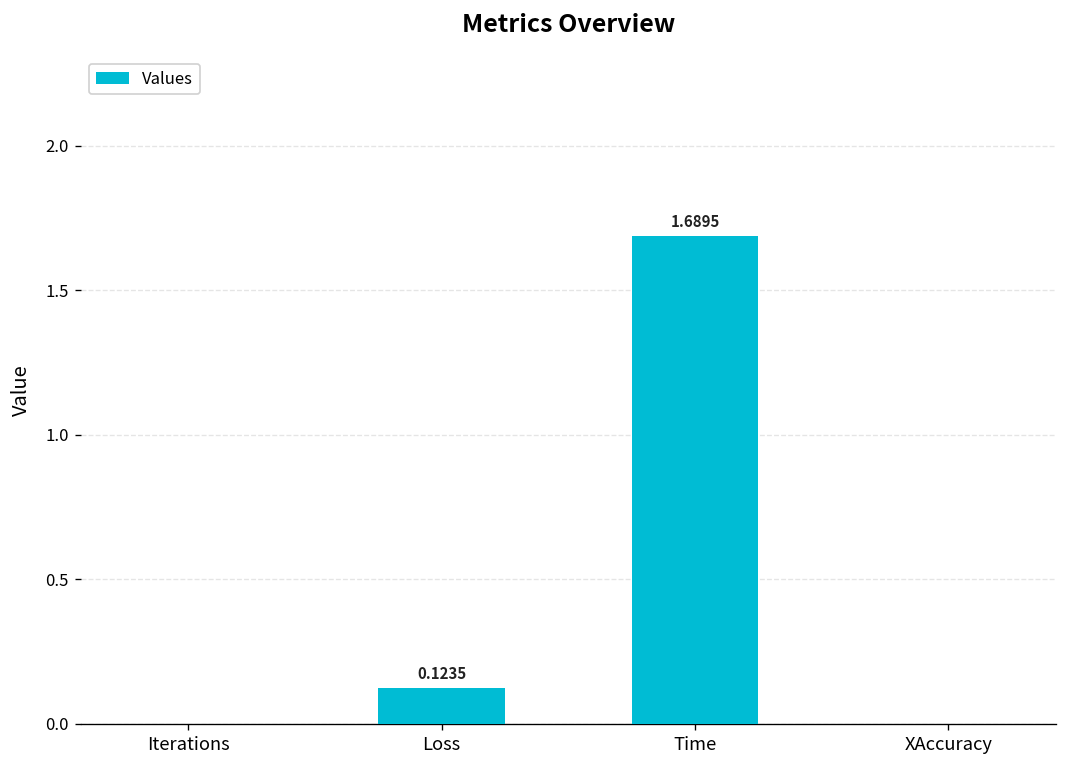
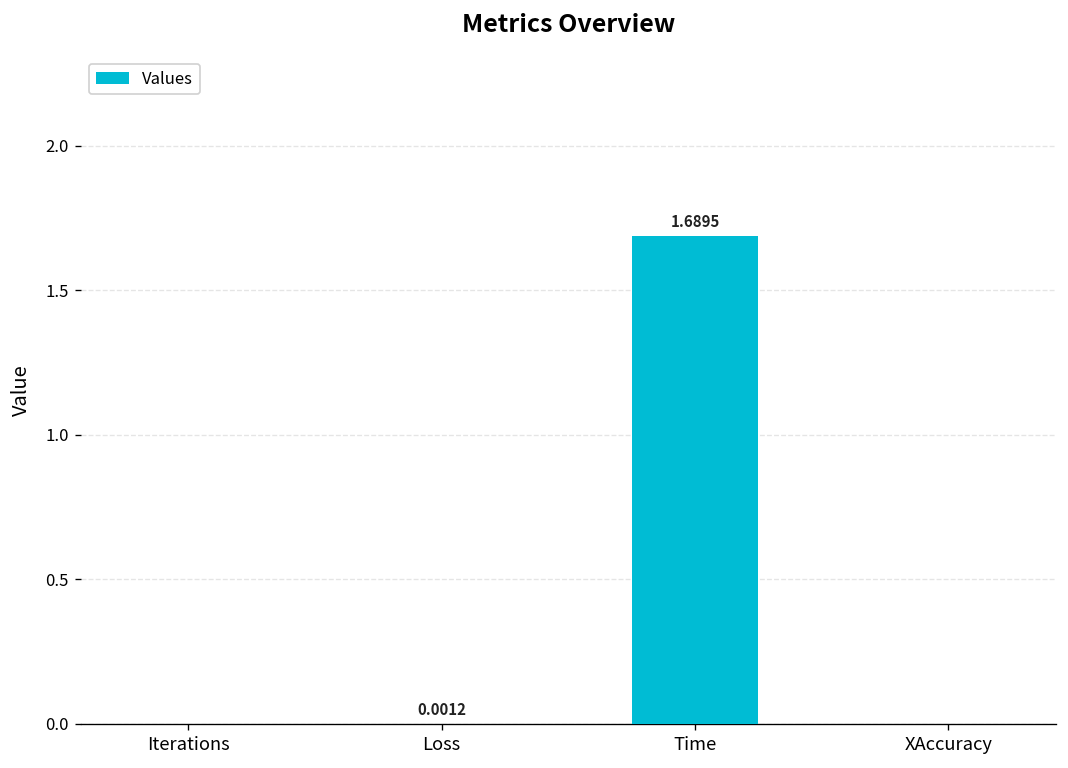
  {
-   "Loss": 0.1235,
+   "Loss": 0.0012,
    "Time": 1.6895
  }
